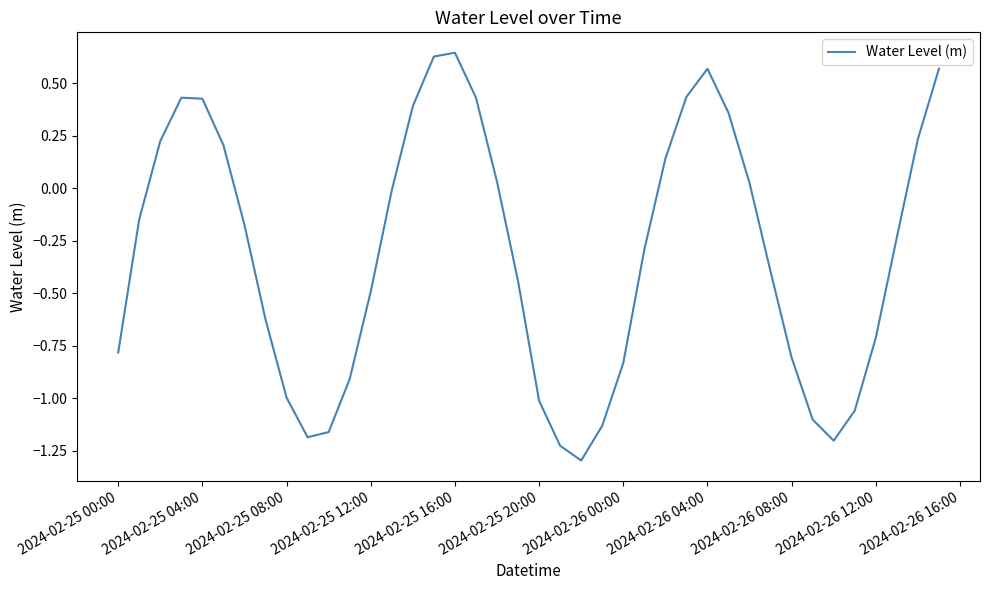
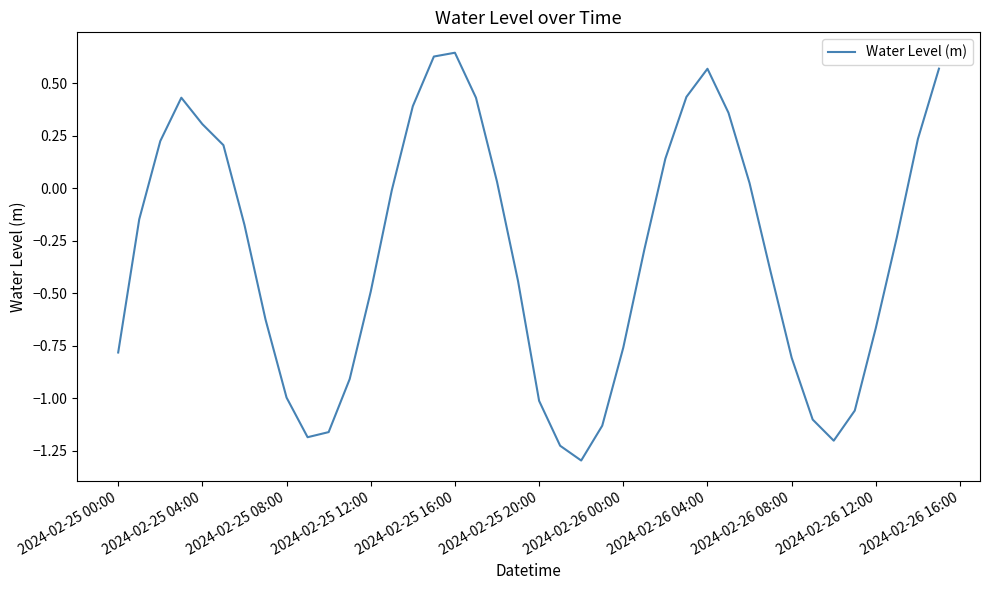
  {
    "2024-02-25 00:00": -0.78,
-   "2024-02-25 04:00": 0.43,
+   "2024-02-25 04:00": 0.31,
    "2024-02-25 08:00": -1.00,
    "2024-02-25 12:00": -0.49,
    "2024-02-25 16:00": 0.65,
    "2024-02-25 20:00": -1.01,
-   "2024-02-26 00:00": -0.83,
+   "2024-02-26 00:00": -0.76,
    "2024-02-26 04:00": 0.57,
    "2024-02-26 08:00": -0.81,
-   "2024-02-26 12:00": -0.71
+   "2024-02-26 12:00": -0.67
  }
